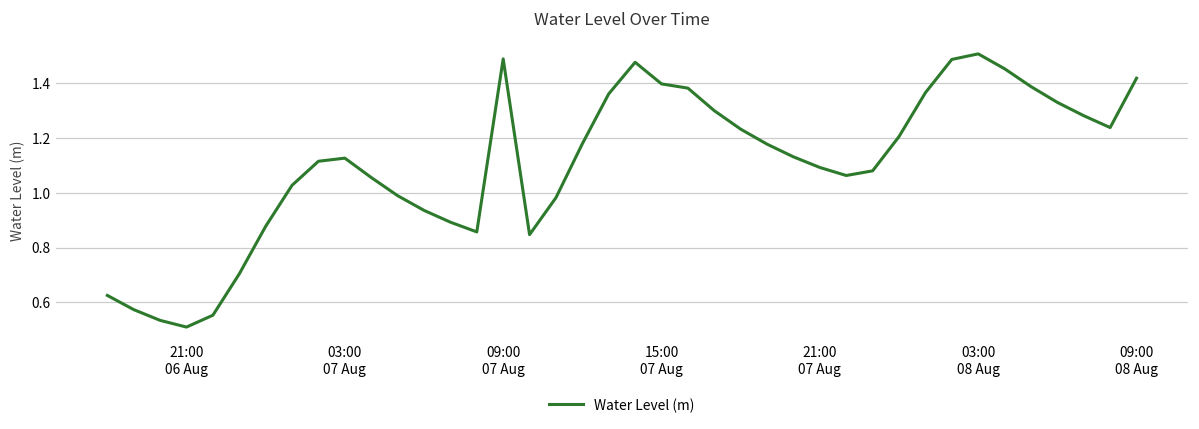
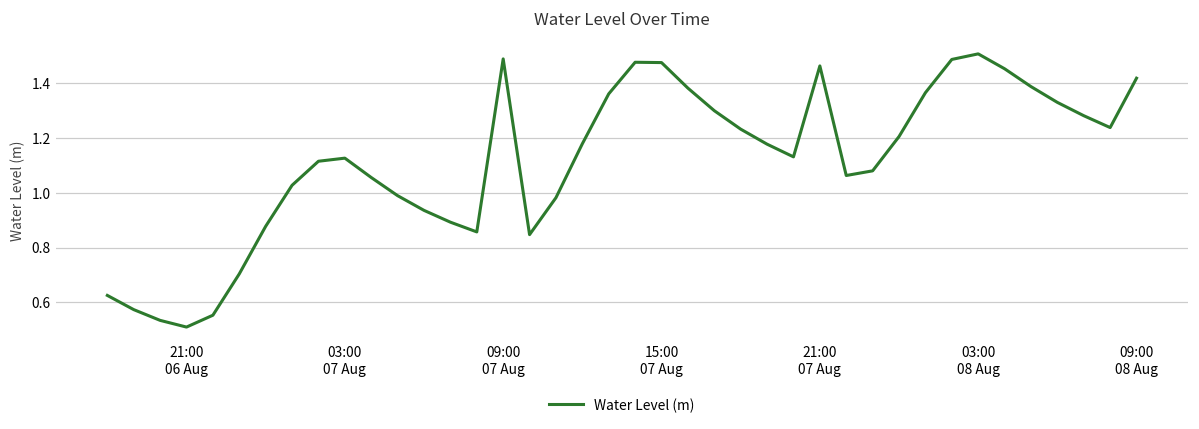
  {
    "21:00 06 Aug": 0.51,
    "03:00 07 Aug": 1.13,
    "09:00 07 Aug": 1.49,
-   "15:00 07 Aug": 1.40,
-   "21:00 07 Aug": 1.09,
+   "15:00 07 Aug": 1.48,
+   "21:00 07 Aug": 1.46,
    "03:00 08 Aug": 1.51,
    "09:00 08 Aug": 1.42
  }
